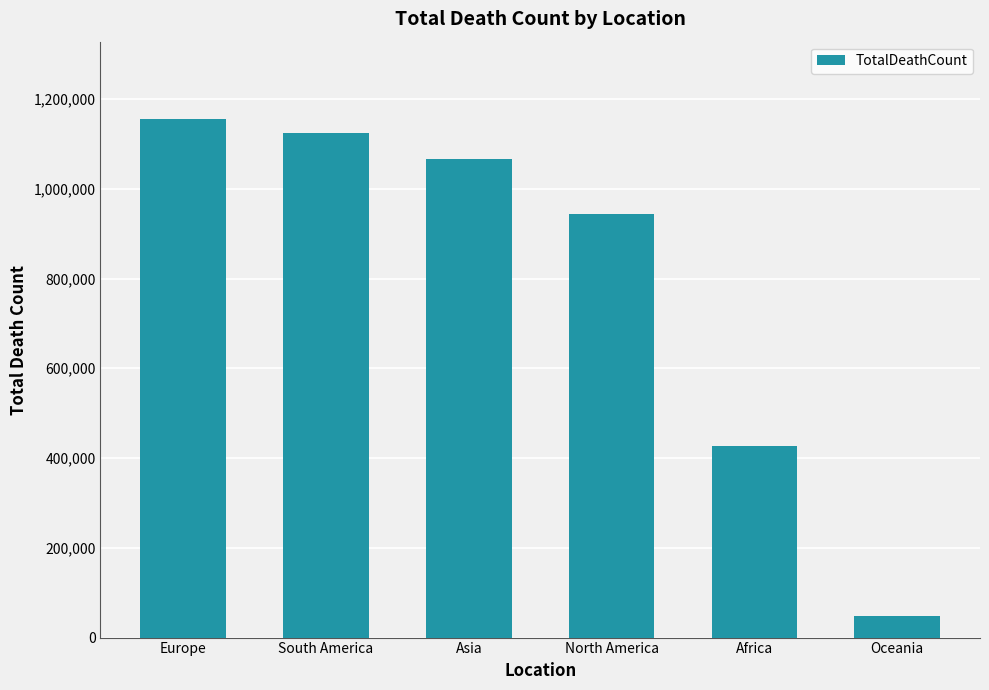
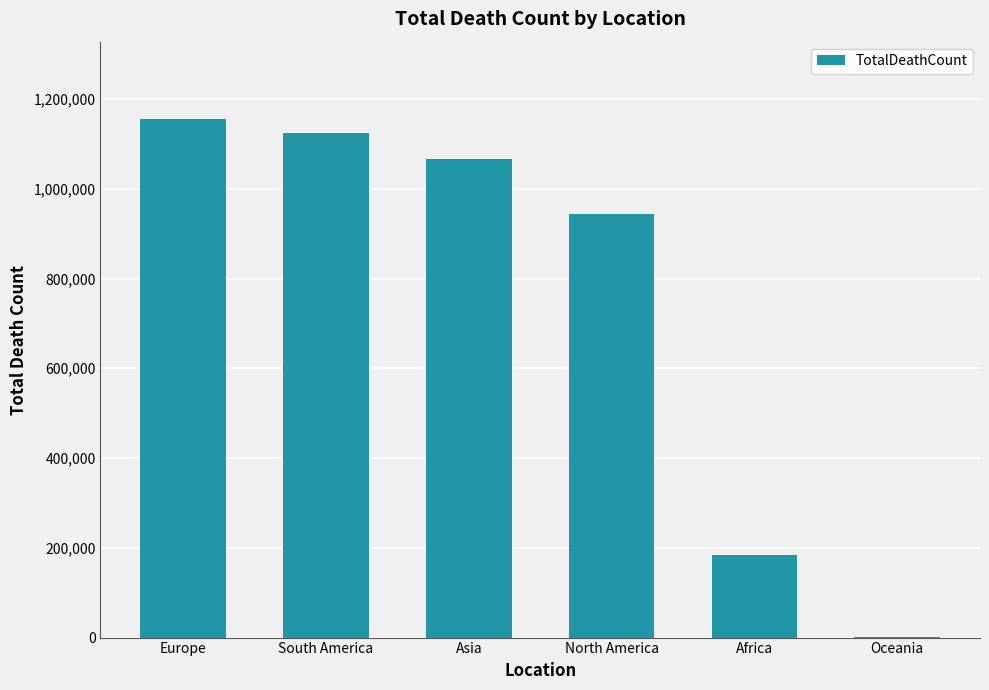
  {
    "Europe": "1,150,000",
    "South America": "1,120,000",
    "Asia": "1,070,000",
    "North America": "940,000",
-   "Africa": "430,000",
-   "Oceania": "50,000"
+   "Africa": "180,000",
+   "Oceania": "0"
  }
